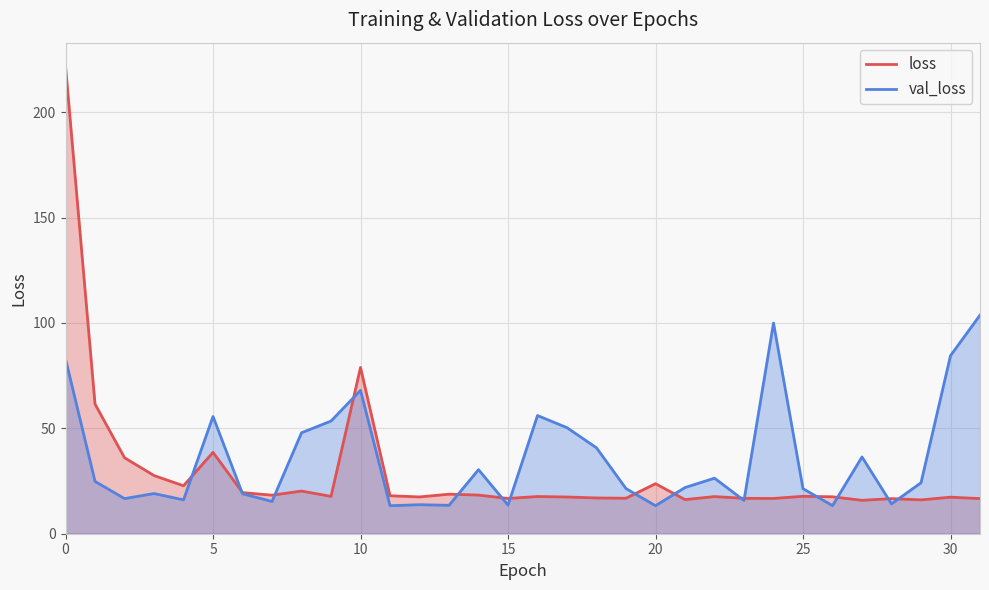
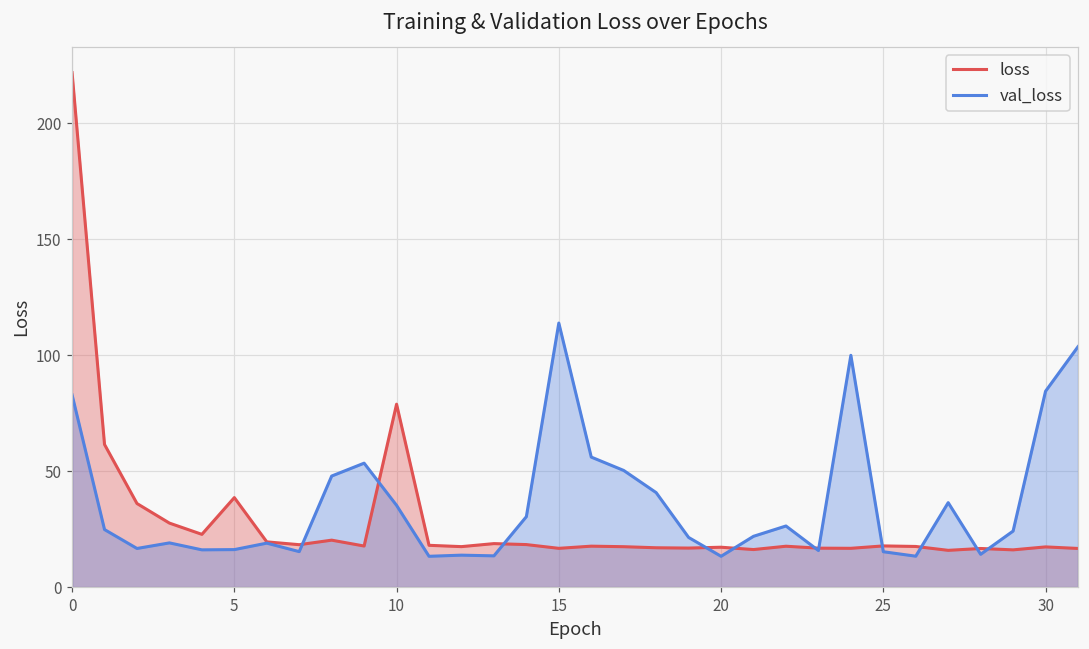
  {
    "loss": {
      "0": 222,
      "5": 39,
      "10": 79,
      "15": 17,
-     "20": 24,
+     "20": 17,
      "25": 18,
      "30": 17
    },
    "val_loss": {
      "0": 83,
-     "5": 56,
-     "10": 68,
-     "15": 14,
+     "5": 16,
+     "10": 35,
+     "15": 114,
      "20": 13,
-     "25": 21,
+     "25": 15,
      "30": 84
    }
  }
